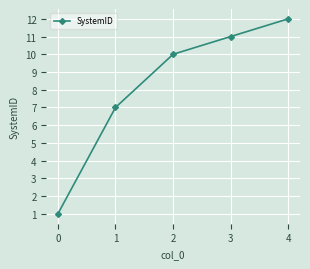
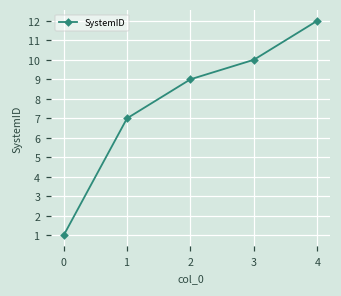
  {
    "0": 1,
    "1": 7,
-   "2": 10,
-   "3": 11,
+   "2": 9,
+   "3": 10,
    "4": 12
  }
